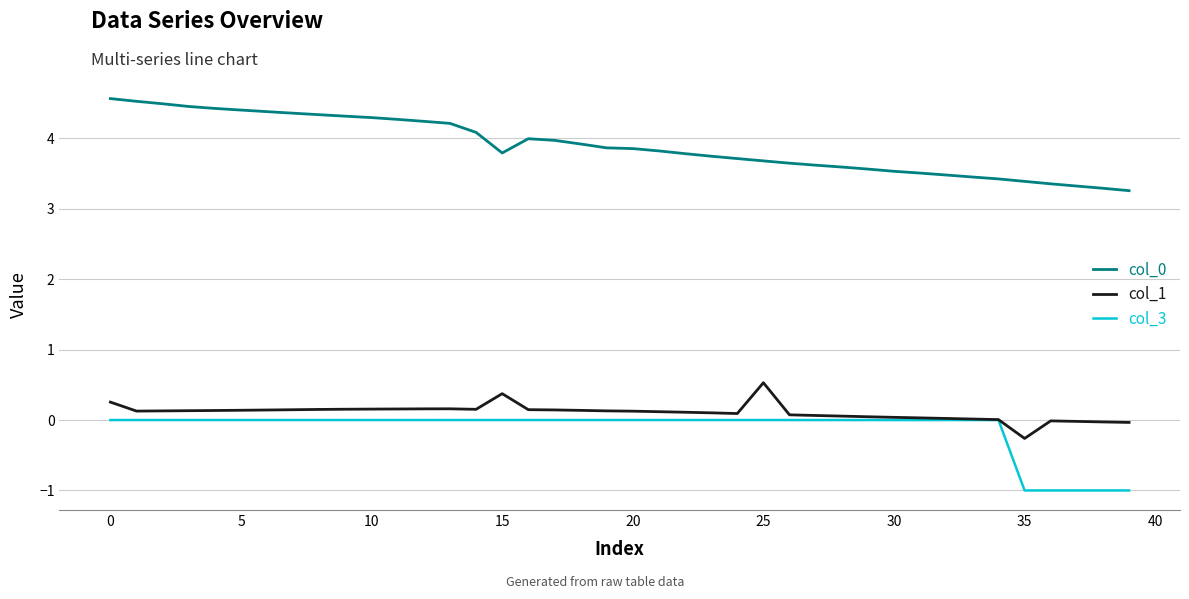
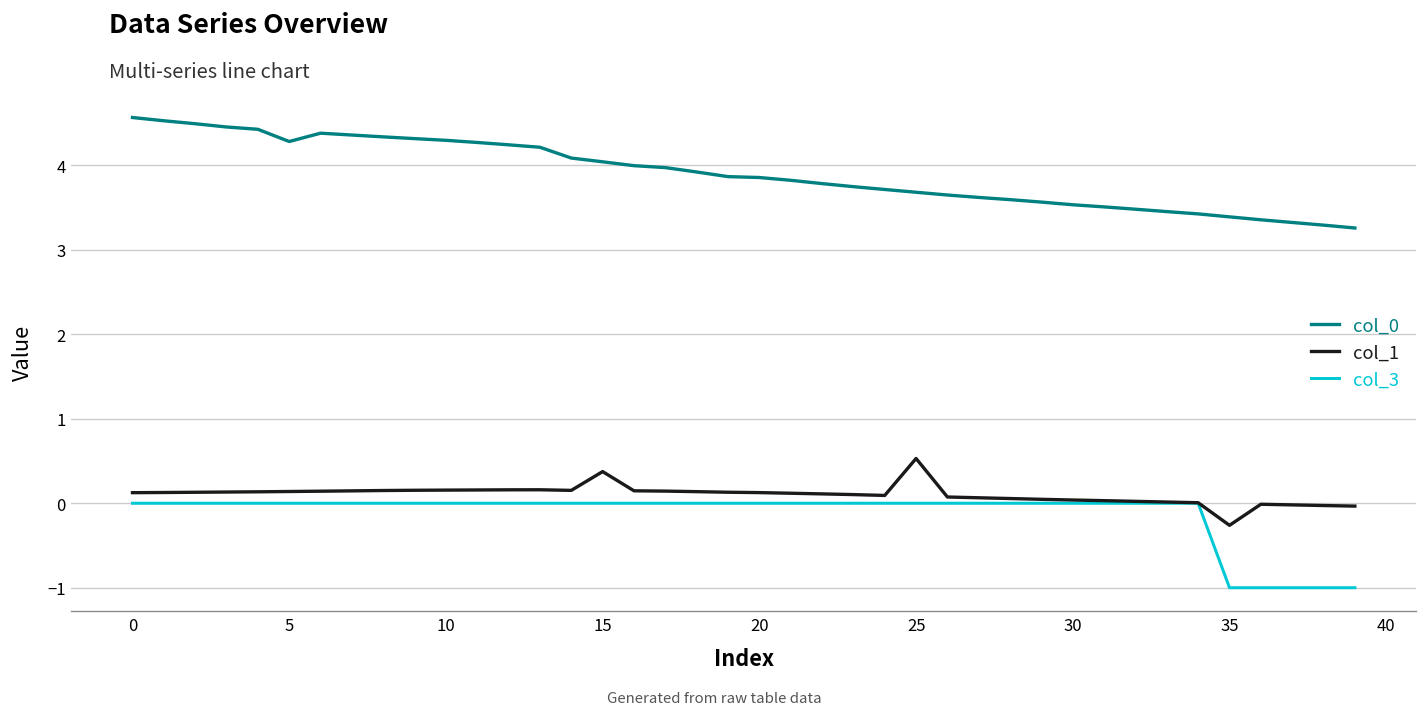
  {
    "col_0": {
      "0": 4.6,
-     "5": 4.4,
+     "5": 4.3,
      "10": 4.3,
-     "15": 3.8,
+     "15": 4.0,
      "20": 3.9,
      "25": 3.7,
      "30": 3.5,
      "35": 3.4
    },
    "col_1": {
-     "0": 0.3,
+     "0": 0.1,
      "5": 0.1,
      "10": 0.2,
      "15": 0.4,
      "20": 0.1,
      "25": 0.5,
      "30": 0.0,
      "35": -0.3
    },
    "col_3": {
      "0": 0.0,
      "5": 0.0,
      "10": 0.0,
      "15": 0.0,
      "20": 0.0,
      "25": 0.0,
      "30": 0.0,
      "35": -1.0
    }
  }
